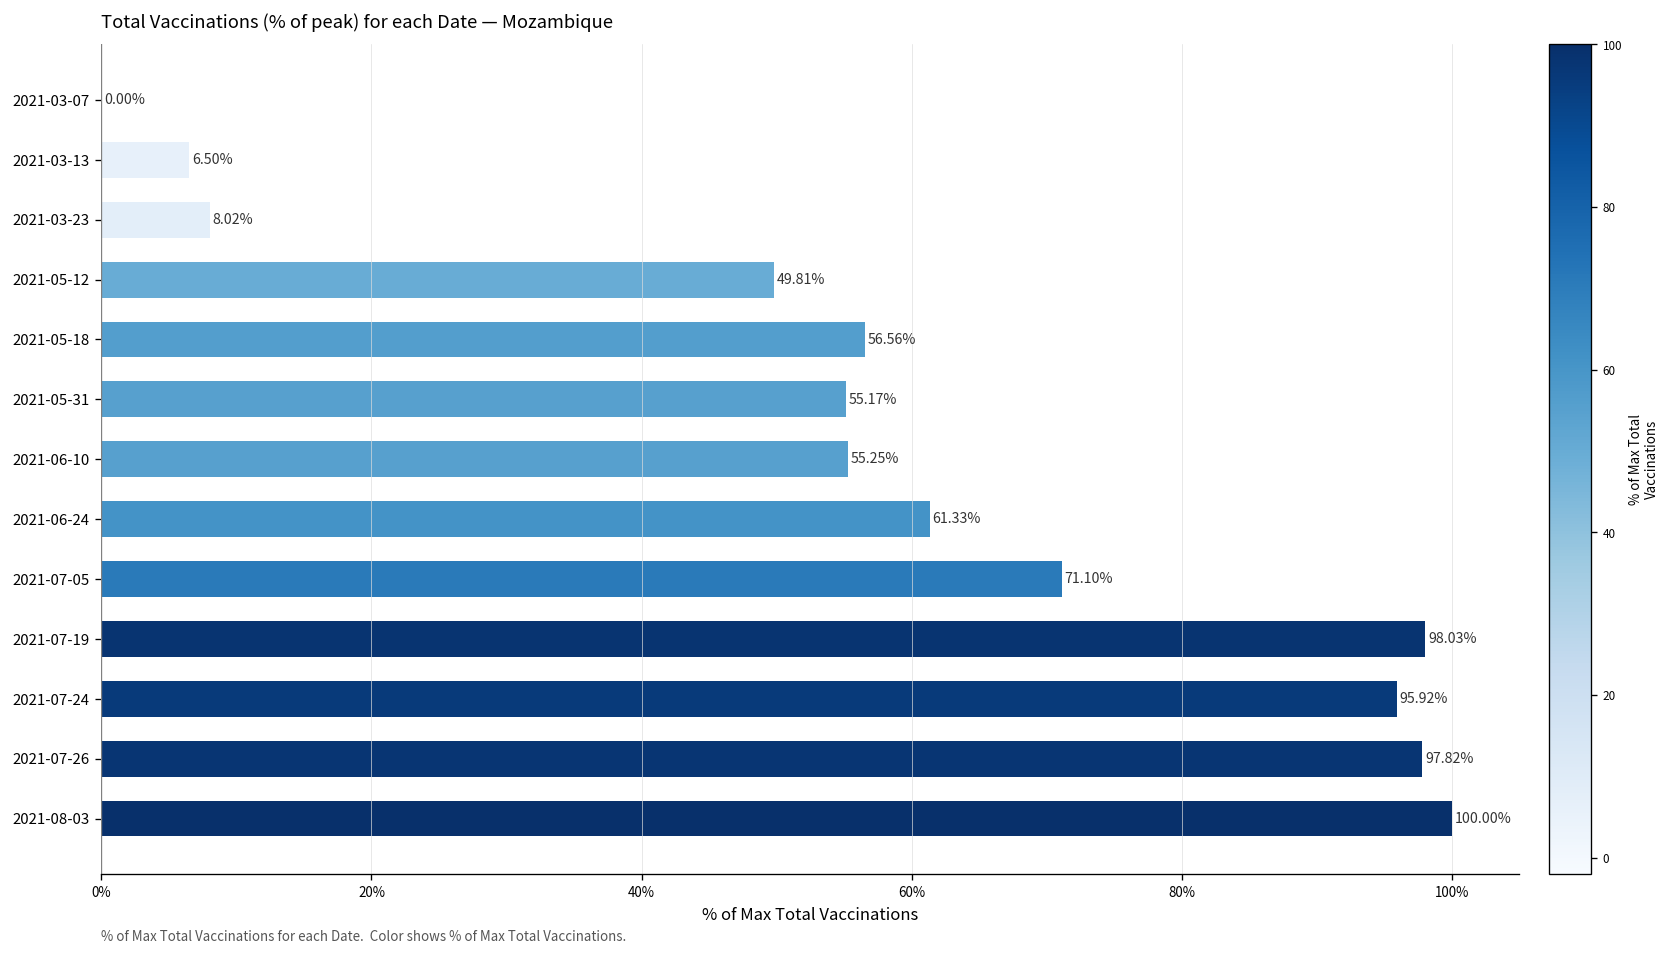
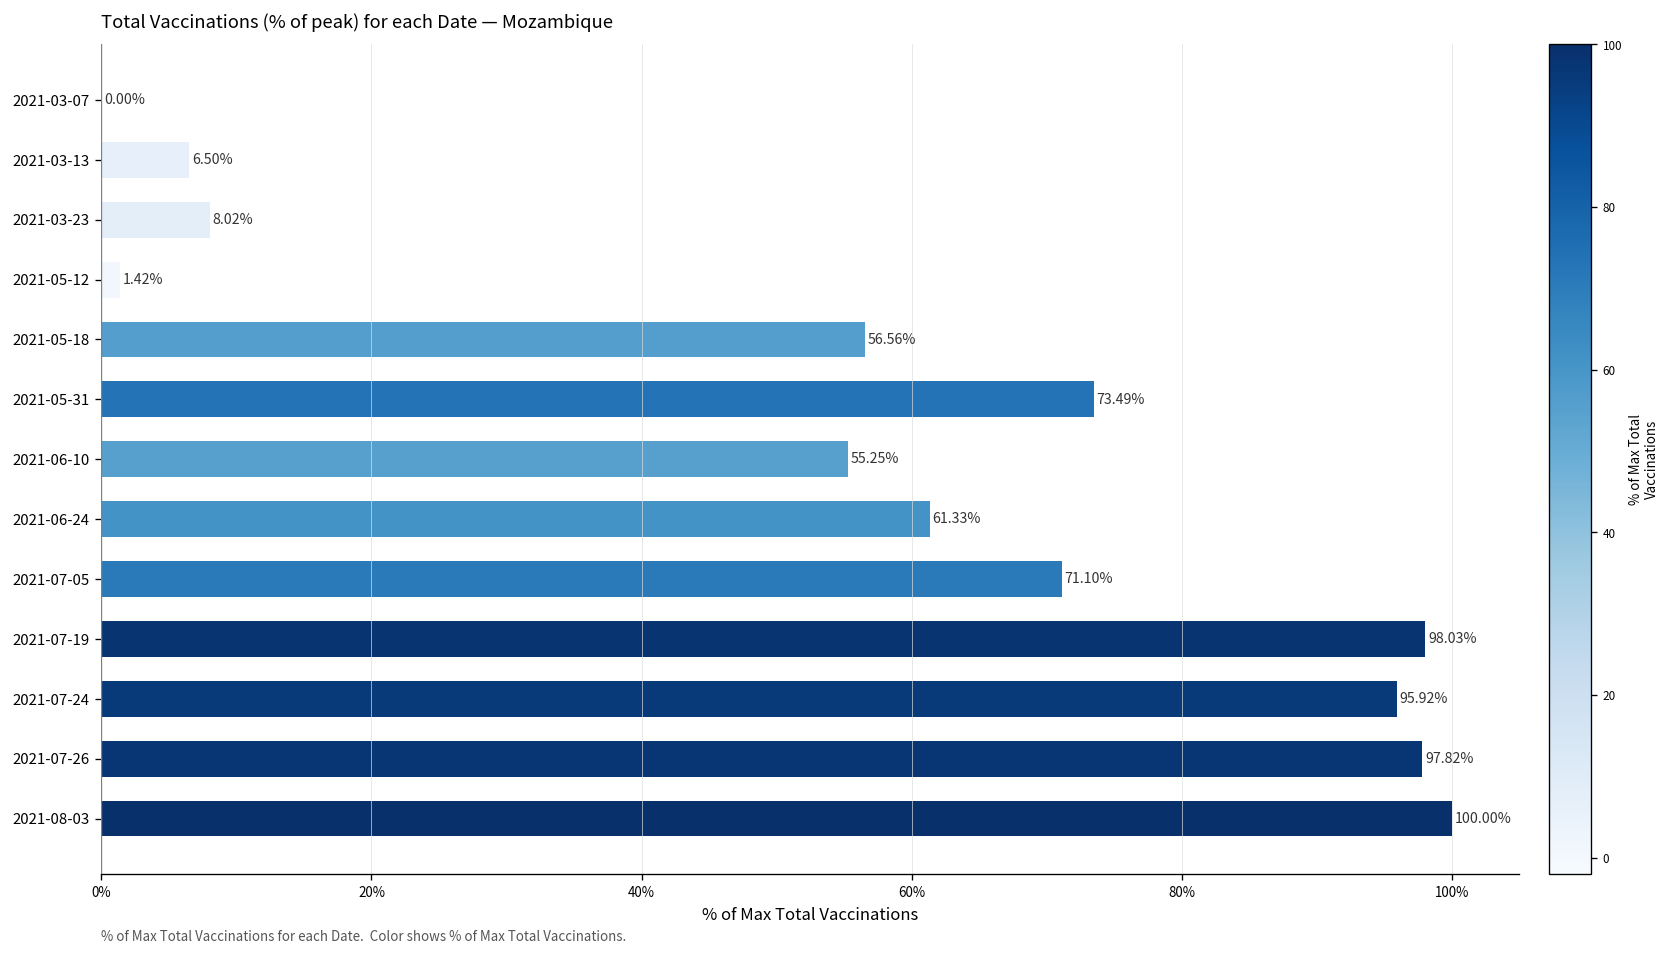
  {
    "2021-03-07": "0.00%",
    "2021-03-13": "6.50%",
    "2021-03-23": "8.02%",
-   "2021-05-12": "49.81%",
+   "2021-05-12": "1.42%",
    "2021-05-18": "56.56%",
-   "2021-05-31": "55.17%",
+   "2021-05-31": "73.49%",
    "2021-06-10": "55.25%",
    "2021-06-24": "61.33%",
    "2021-07-05": "71.10%",
    "2021-07-19": "98.03%",
    "2021-07-24": "95.92%",
    "2021-07-26": "97.82%",
    "2021-08-03": "100.00%"
  }
